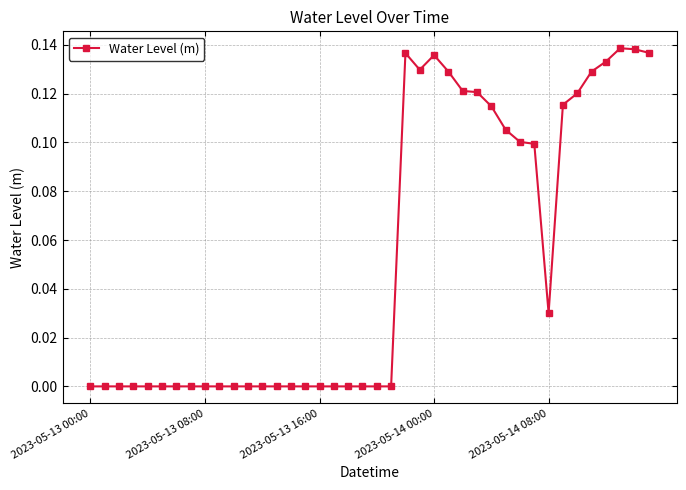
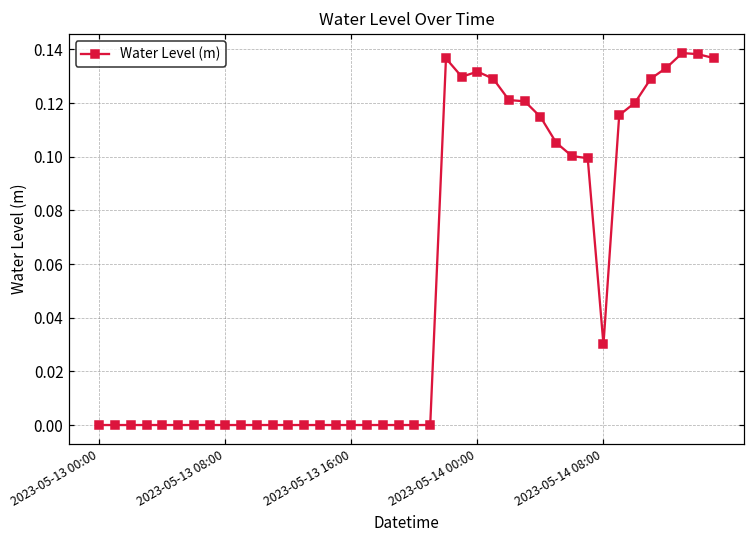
  {
    "2023-05-13 00:00": 0.000,
    "2023-05-13 08:00": 0.000,
    "2023-05-13 16:00": 0.000,
-   "2023-05-14 00:00": 0.136,
+   "2023-05-14 00:00": 0.132,
    "2023-05-14 08:00": 0.030
  }
